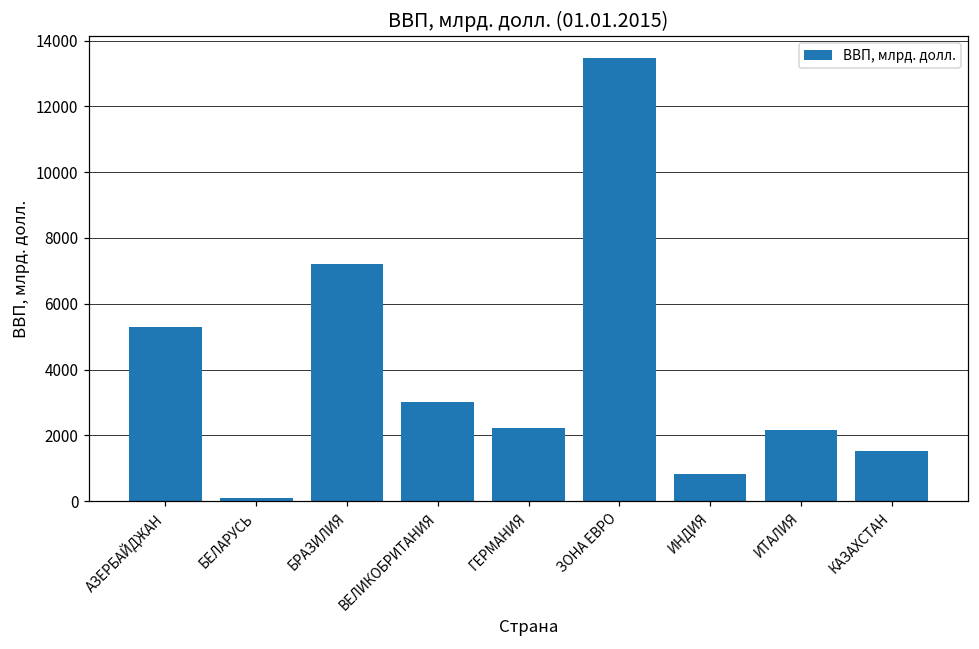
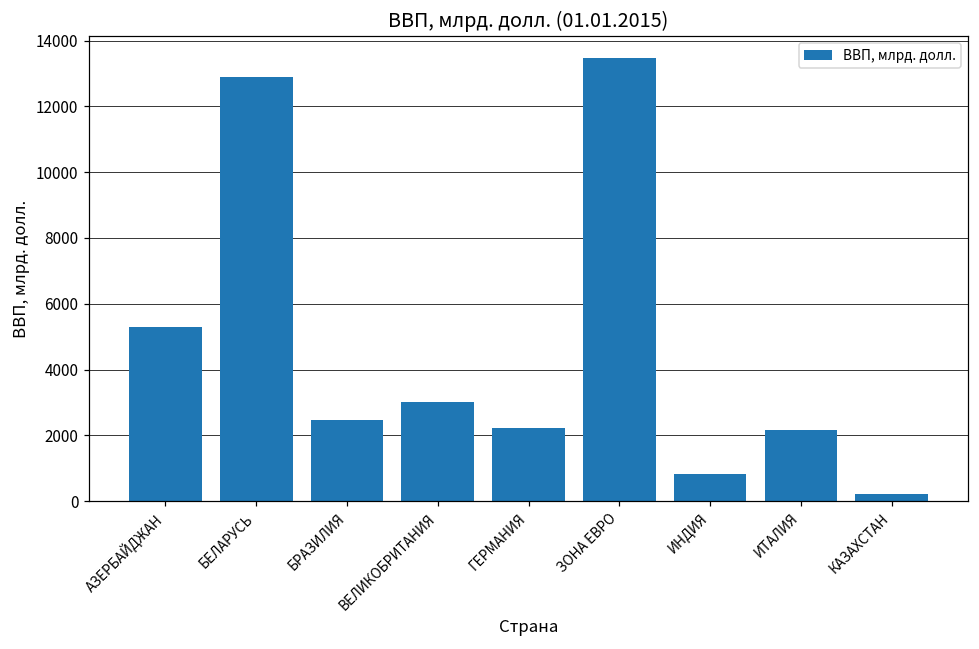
  {
    "АЗЕРБАЙДЖАН": 5300,
-   "БЕЛАРУСЬ": 100,
-   "БРАЗИЛИЯ": 7200,
+   "БЕЛАРУСЬ": 12900,
+   "БРАЗИЛИЯ": 2500,
    "ВЕЛИКОБРИТАНИЯ": 3000,
    "ГЕРМАНИЯ": 2200,
    "ЗОНА ЕВРО": 13500,
    "ИНДИЯ": 800,
    "ИТАЛИЯ": 2200,
-   "КАЗАХСТАН": 1500
+   "КАЗАХСТАН": 200
  }
